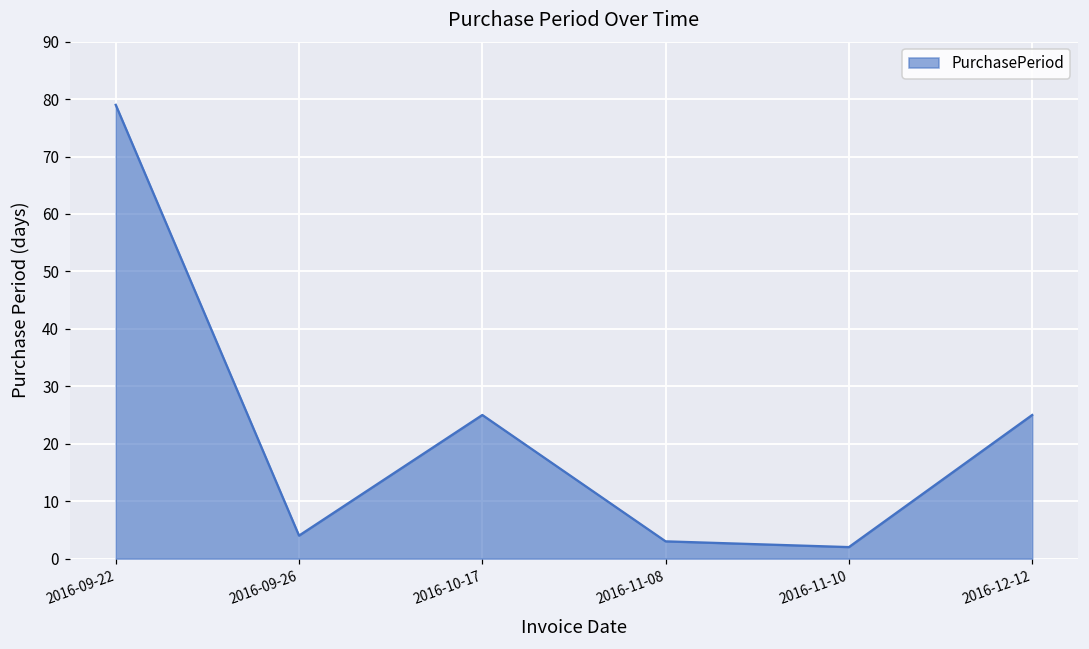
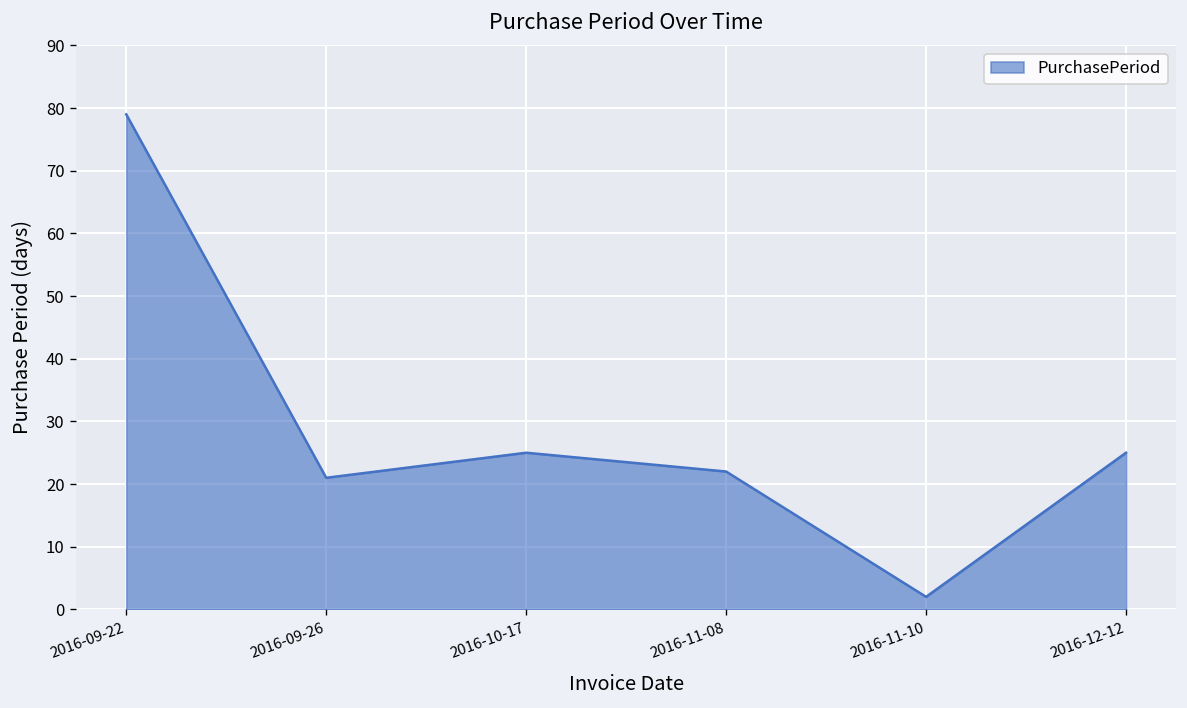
  {
    "2016-09-22": 79,
-   "2016-09-26": 4,
+   "2016-09-26": 21,
    "2016-10-17": 25,
-   "2016-11-08": 3,
+   "2016-11-08": 22,
    "2016-11-10": 2,
    "2016-12-12": 25
  }
